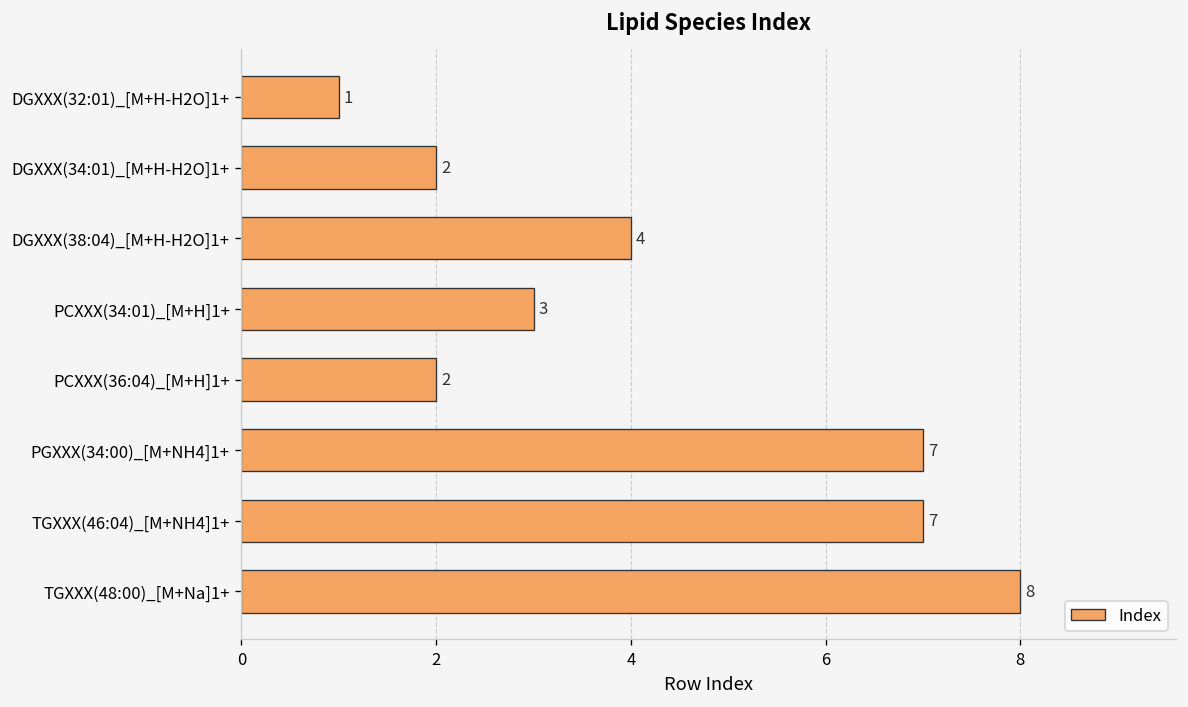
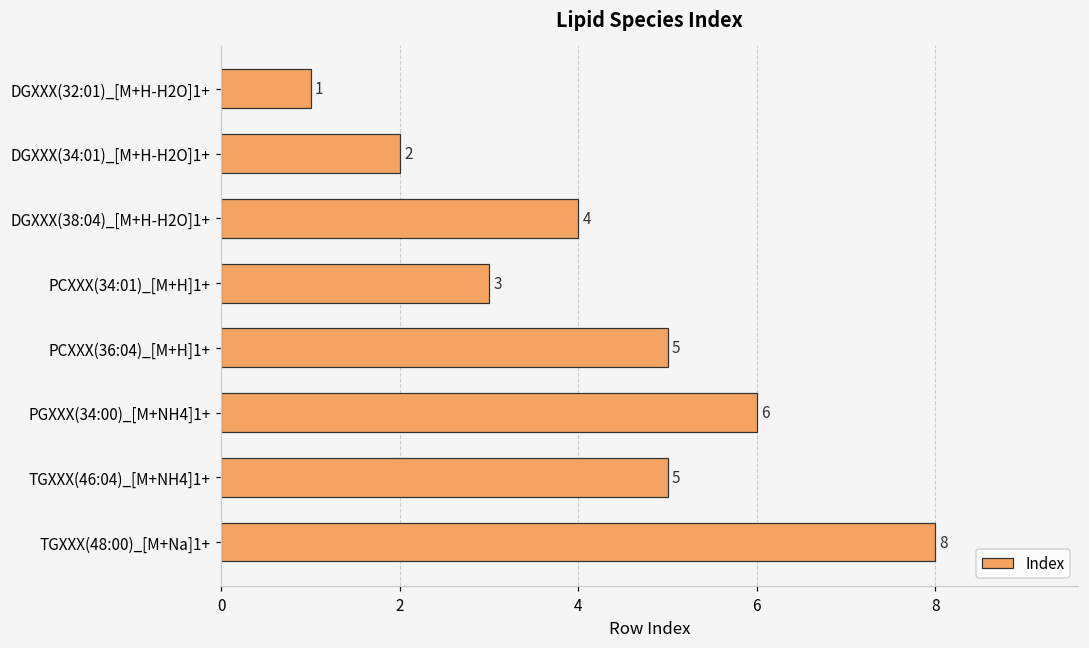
  {
    "DGXXX(32:01)_[M+H-H2O]1+": 1,
    "DGXXX(34:01)_[M+H-H2O]1+": 2,
    "DGXXX(38:04)_[M+H-H2O]1+": 4,
    "PCXXX(34:01)_[M+H]1+": 3,
-   "PCXXX(36:04)_[M+H]1+": 2,
-   "PGXXX(34:00)_[M+NH4]1+": 7,
-   "TGXXX(46:04)_[M+NH4]1+": 7,
+   "PCXXX(36:04)_[M+H]1+": 5,
+   "PGXXX(34:00)_[M+NH4]1+": 6,
+   "TGXXX(46:04)_[M+NH4]1+": 5,
    "TGXXX(48:00)_[M+Na]1+": 8
  }
